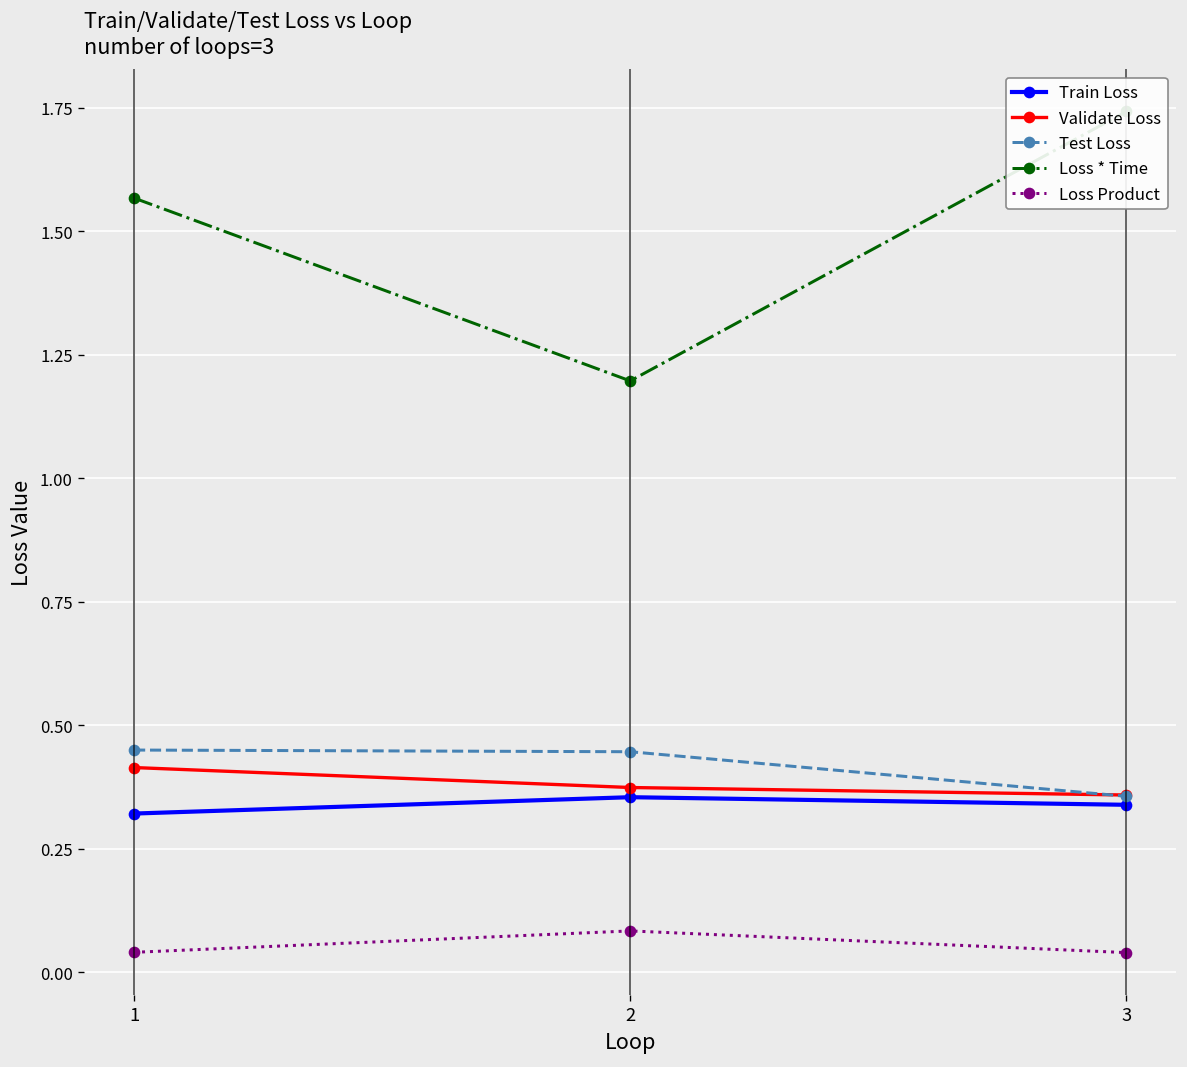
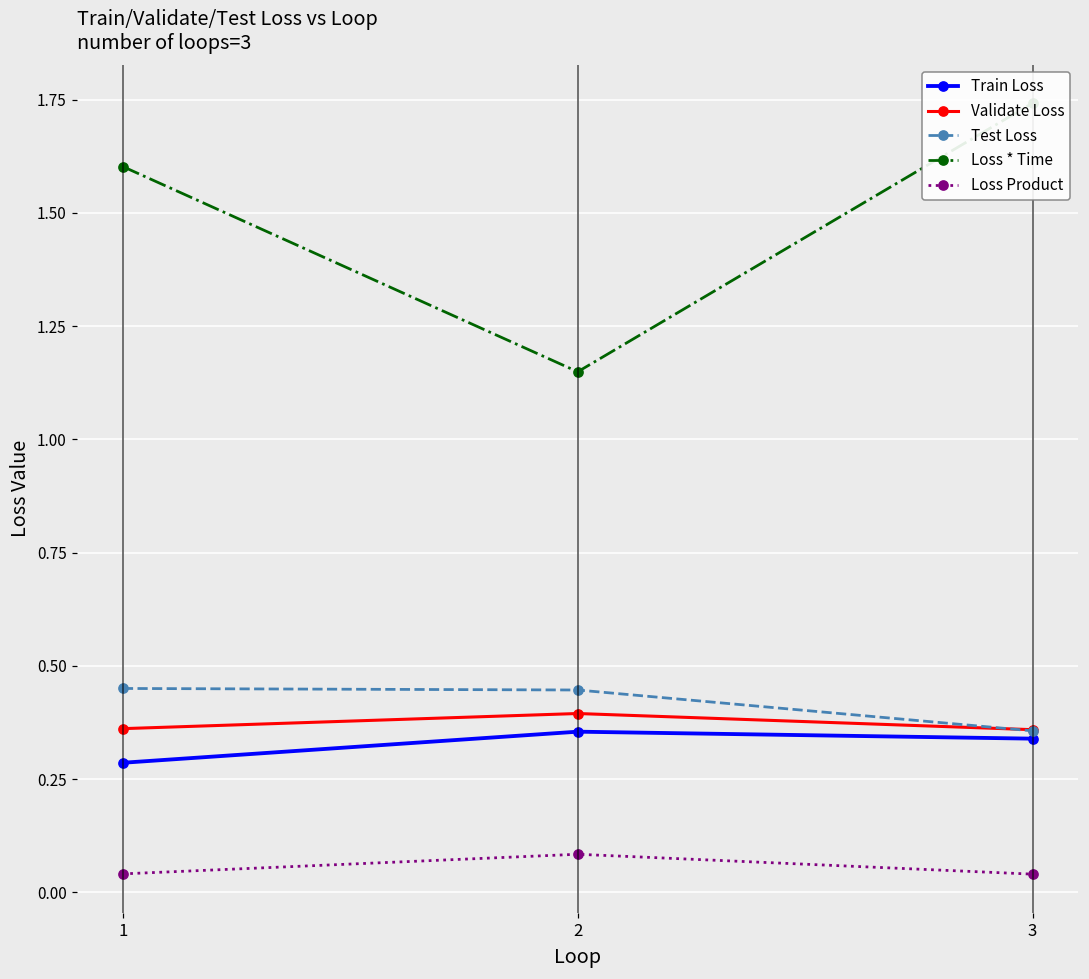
  {
    "Train Loss": {
-     "1": 0.32,
+     "1": 0.29,
      "2": 0.35,
      "3": 0.34
    },
    "Validate Loss": {
-     "1": 0.41,
-     "2": 0.37
+     "1": 0.36,
+     "2": 0.39
    },
    "Test Loss": {
      "1": 0.45,
      "2": 0.45
    },
    "Loss * Time": {
-     "1": 1.57,
-     "2": 1.20
+     "1": 1.60,
+     "2": 1.15
    },
    "Loss Product": {
      "1": 0.04,
      "2": 0.08,
      "3": 0.04
    }
  }
